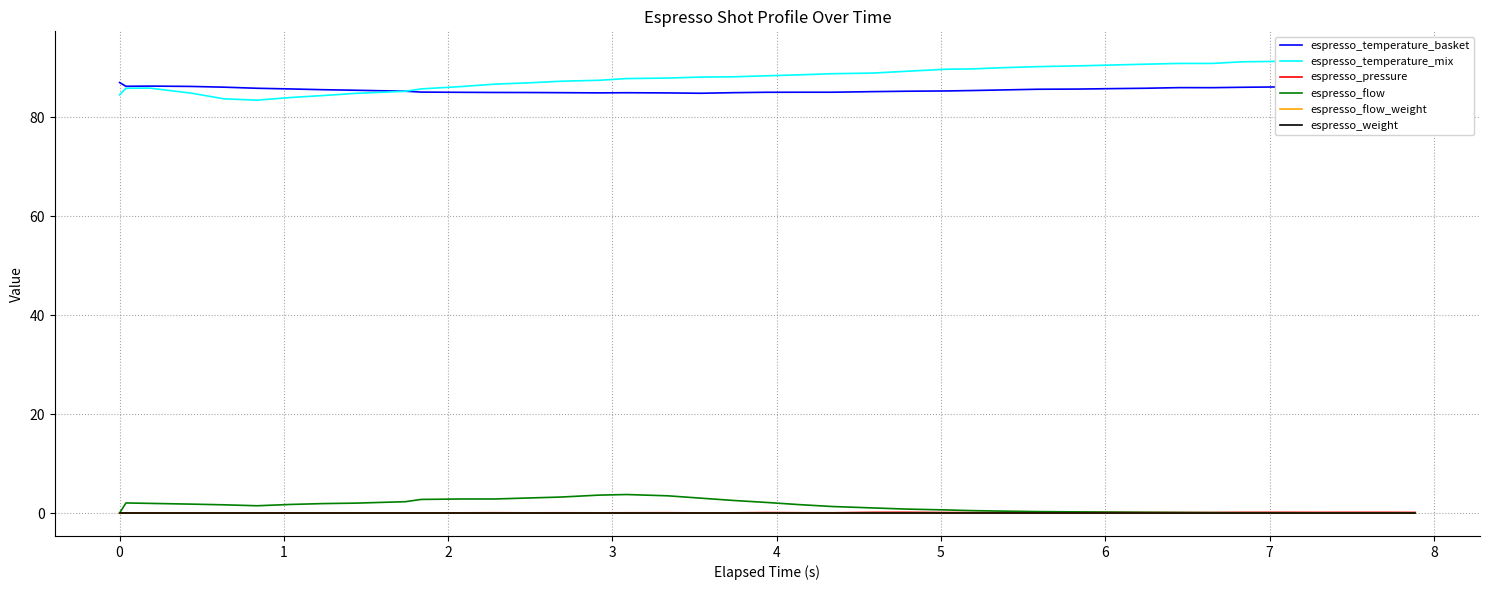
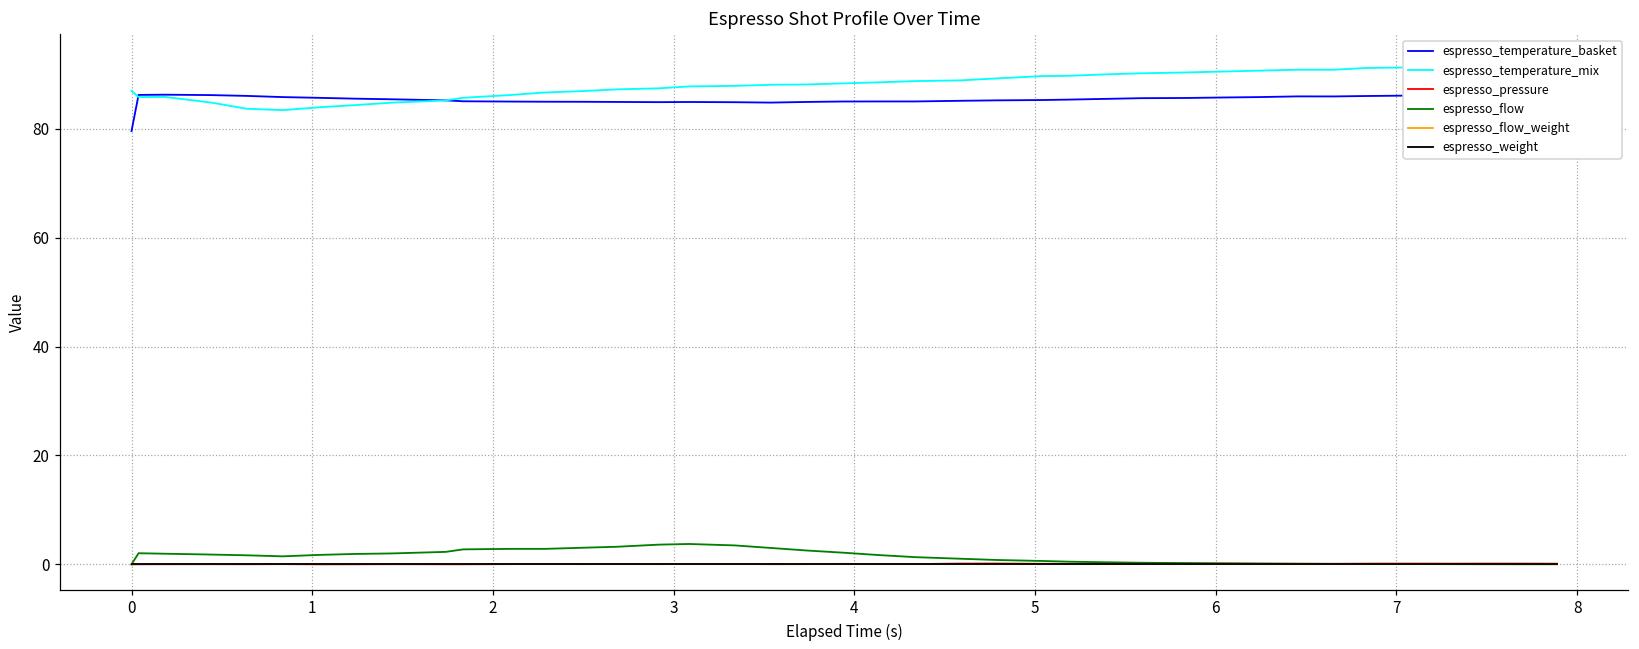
  {
    "espresso_temperature_basket": {
-     "0": 87
+     "0": 80
    },
    "espresso_temperature_mix": {
-     "0": 85
+     "0": 87
    }
  }
